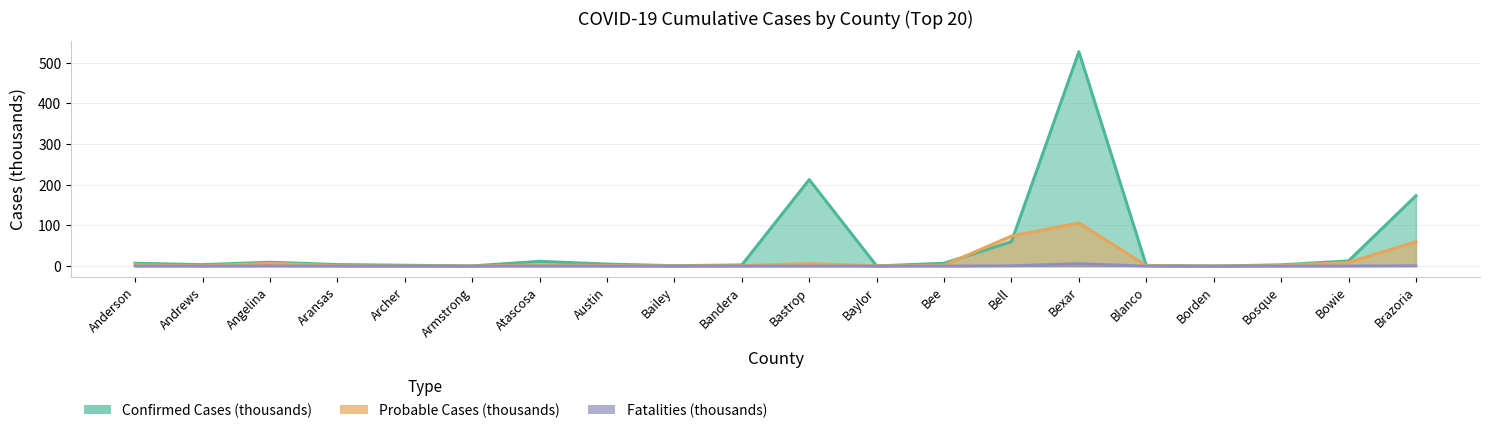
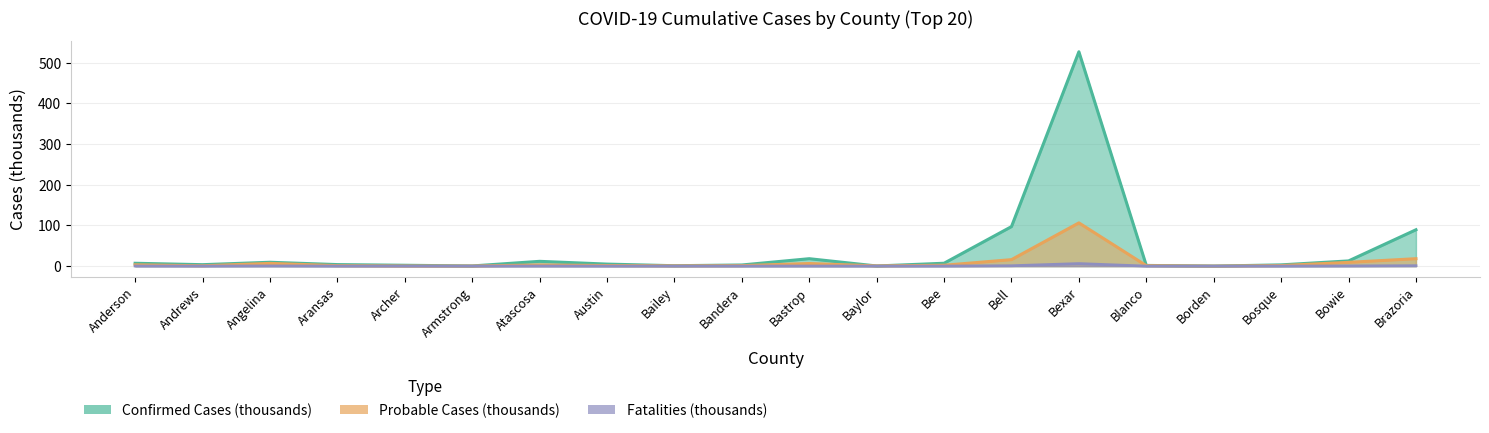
  {
    "Confirmed Cases (thousands)": {
      "Atascosa": 10,
-     "Bastrop": 210,
-     "Bell": 60,
+     "Bastrop": 20,
+     "Bell": 100,
      "Bexar": 530,
-     "Brazoria": 170
+     "Brazoria": 90
    },
    "Probable Cases (thousands)": {
-     "Bell": 70,
+     "Bell": 20,
      "Bexar": 110,
-     "Brazoria": 60
+     "Brazoria": 20
    },
    "Fatalities (thousands)": {
      "Bell": 0,
      "Bexar": 10,
      "Bowie": 0,
      "Brazoria": 0
    }
  }
